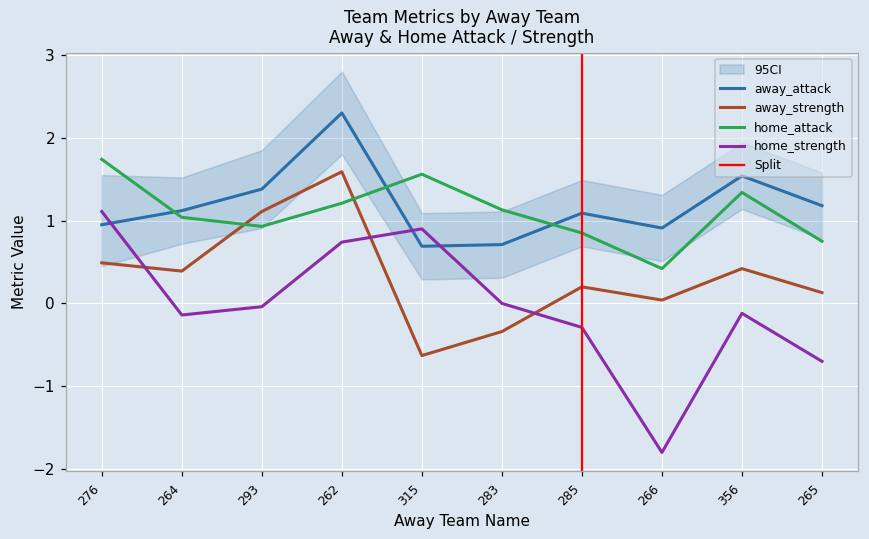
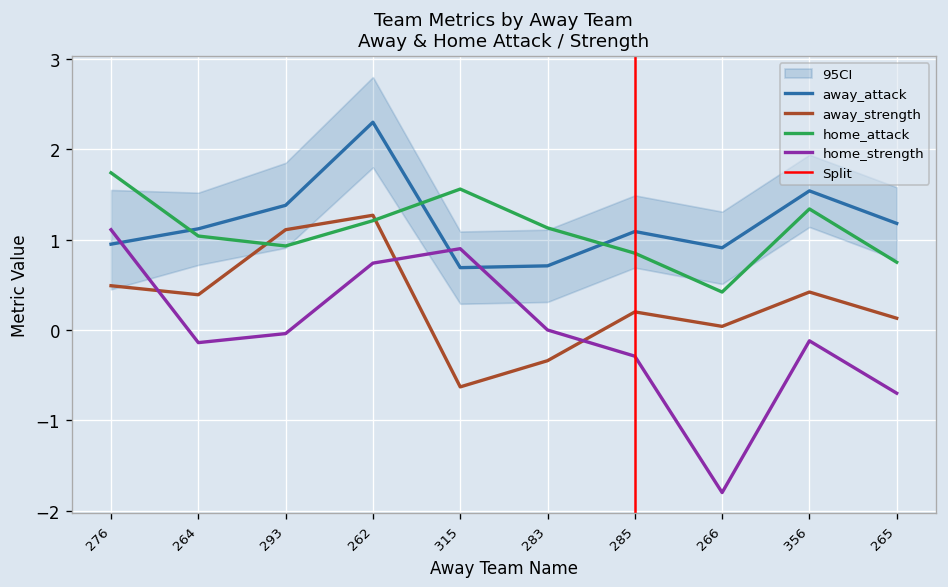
  {
    "away_strength": {
      "276": 0.5,
      "264": 0.4,
      "293": 1.1,
-     "262": 1.6,
+     "262": 1.3,
      "315": -0.6,
      "283": -0.3,
      "285": 0.2,
      "266": 0.0,
      "356": 0.4,
      "265": 0.1
    },
    "home_attack": {
      "276": 1.7,
      "264": 1.0,
      "293": 0.9,
      "262": 1.2,
      "315": 1.6,
      "285": 0.9,
      "266": 0.4,
      "356": 1.3,
      "265": 0.8
    },
    "home_strength": {
      "276": 1.1,
      "264": -0.1,
      "293": 0.0,
      "262": 0.7,
      "315": 0.9,
      "283": 0.0,
      "285": -0.3,
      "266": -1.8,
      "356": -0.1,
      "265": -0.7
    }
  }
